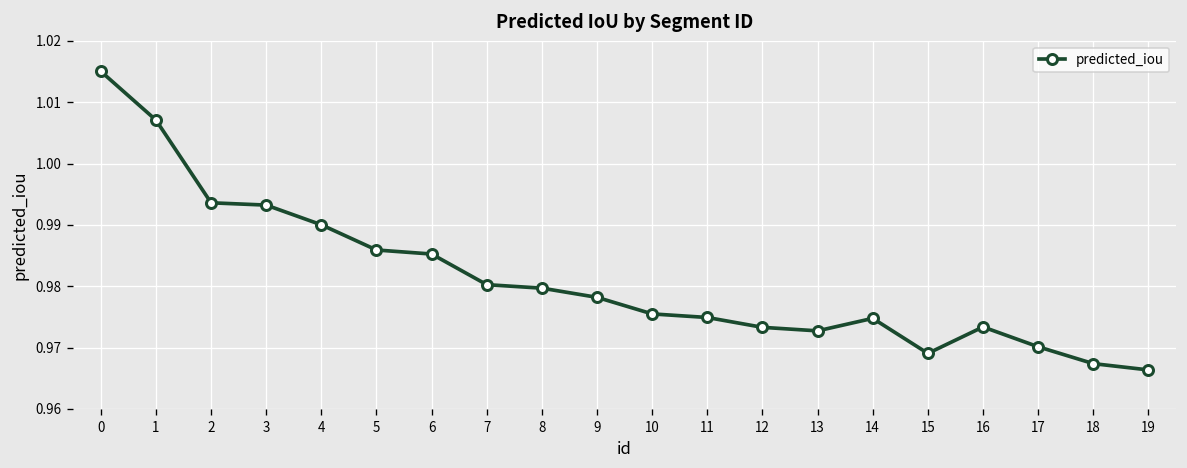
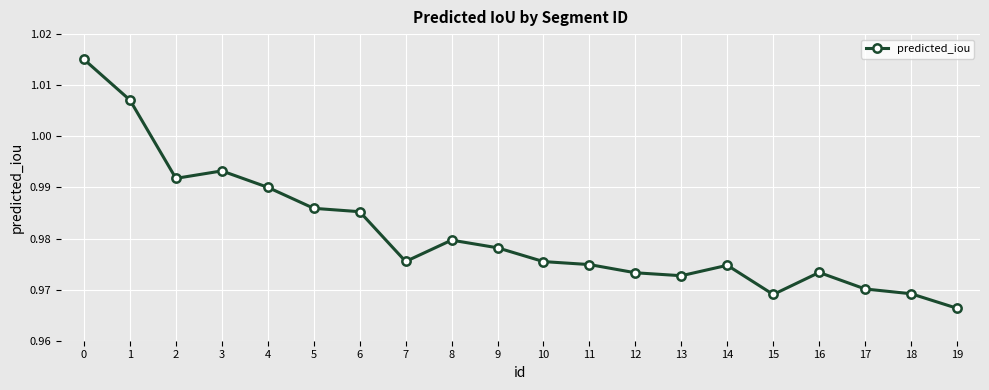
  {
    "0": 1.015,
    "1": 1.007,
-   "2": 0.994,
+   "2": 0.992,
    "3": 0.993,
    "4": 0.990,
    "5": 0.986,
    "6": 0.985,
-   "7": 0.980,
+   "7": 0.976,
    "8": 0.980,
    "9": 0.978,
    "10": 0.975,
    "11": 0.975,
    "12": 0.973,
    "13": 0.973,
    "14": 0.975,
    "15": 0.969,
    "16": 0.973,
    "17": 0.970,
-   "18": 0.967,
+   "18": 0.969,
    "19": 0.966
  }
